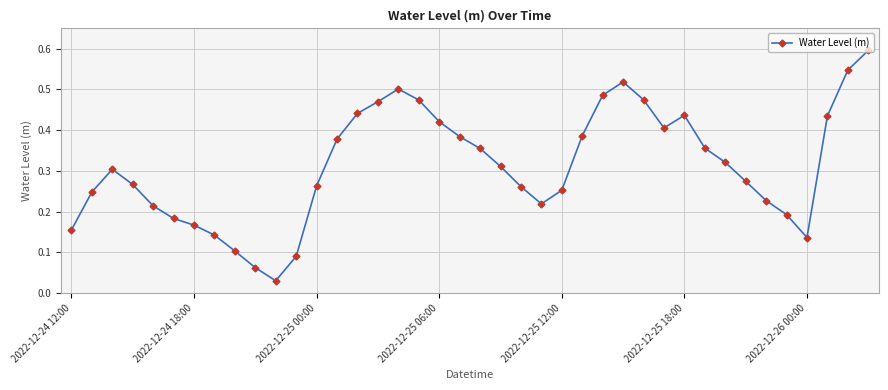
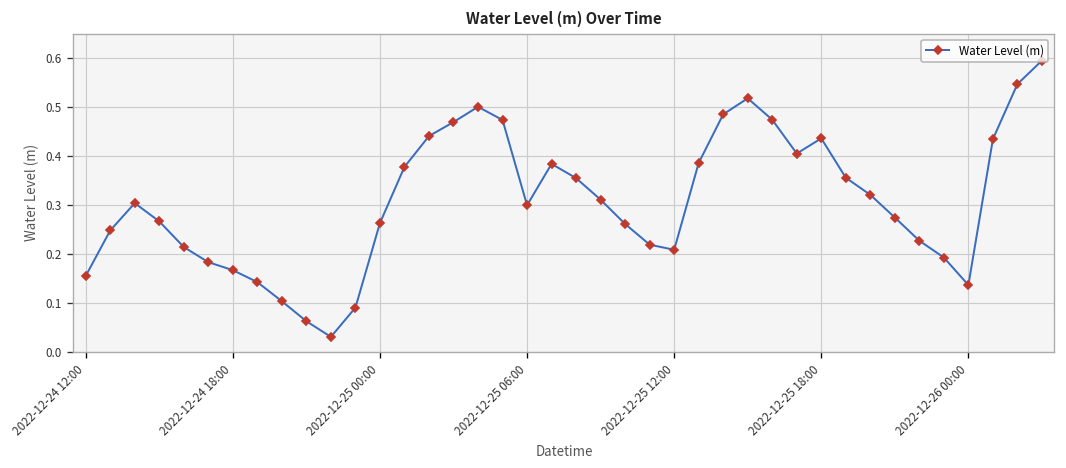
  {
    "2022-12-24 12:00": 0.16,
    "2022-12-24 18:00": 0.17,
    "2022-12-25 00:00": 0.26,
-   "2022-12-25 06:00": 0.42,
-   "2022-12-25 12:00": 0.25,
+   "2022-12-25 06:00": 0.30,
+   "2022-12-25 12:00": 0.21,
    "2022-12-25 18:00": 0.44,
    "2022-12-26 00:00": 0.14
  }
